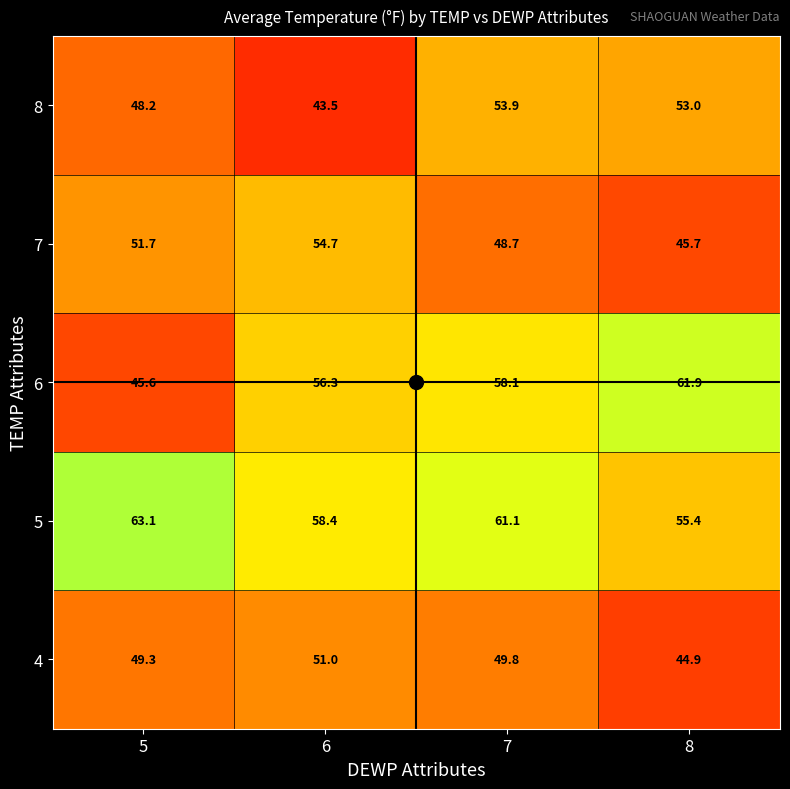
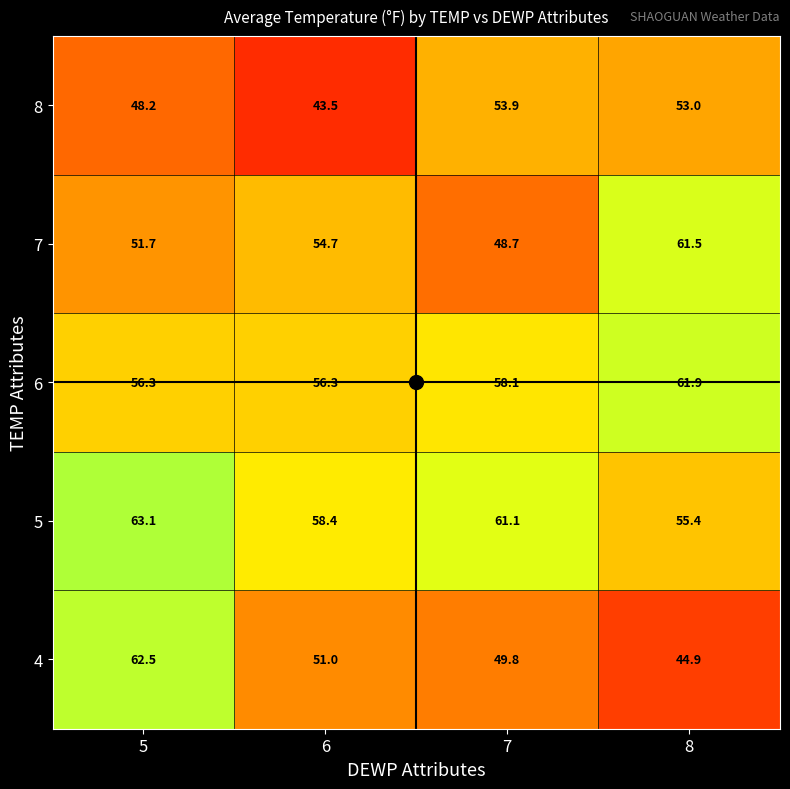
  {
    "8": {
      "5": 48.2,
      "6": 43.5,
      "7": 53.9,
      "8": 53.0
    },
    "7": {
      "5": 51.7,
      "6": 54.7,
      "7": 48.7,
-     "8": 45.7
+     "8": 61.5
    },
    "6": {
-     "5": 45.6,
+     "5": 56.3,
      "6": 56.3,
      "7": 58.1,
      "8": 61.9
    },
    "5": {
      "5": 63.1,
      "6": 58.4,
      "7": 61.1,
      "8": 55.4
    },
    "4": {
-     "5": 49.3,
+     "5": 62.5,
      "6": 51.0,
      "7": 49.8,
      "8": 44.9
    }
  }
